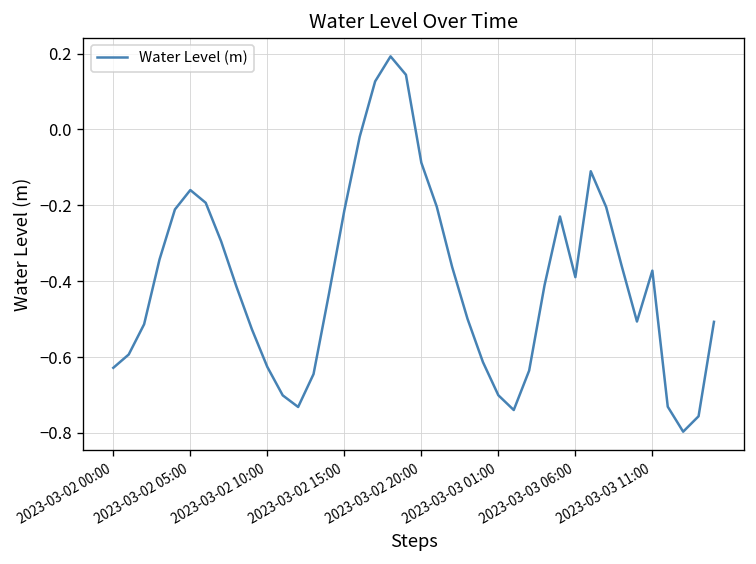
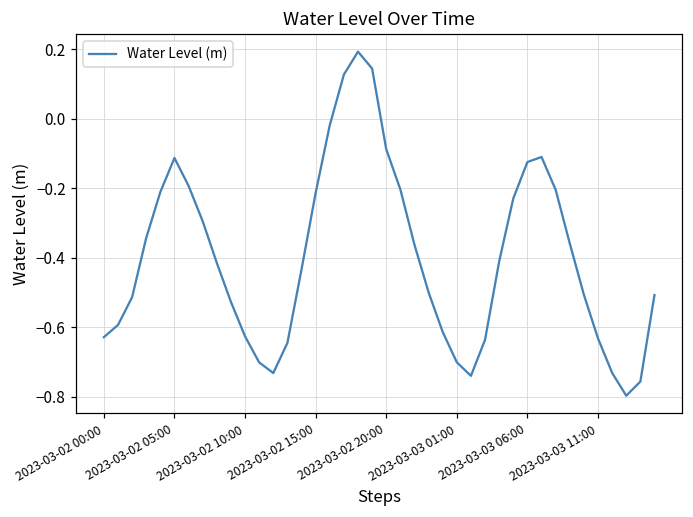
  {
    "2023-03-02 00:00": -0.63,
-   "2023-03-02 05:00": -0.16,
+   "2023-03-02 05:00": -0.11,
    "2023-03-02 10:00": -0.63,
    "2023-03-02 15:00": -0.21,
    "2023-03-02 20:00": -0.09,
    "2023-03-03 01:00": -0.70,
-   "2023-03-03 06:00": -0.39,
-   "2023-03-03 11:00": -0.37
+   "2023-03-03 06:00": -0.12,
+   "2023-03-03 11:00": -0.63
  }
